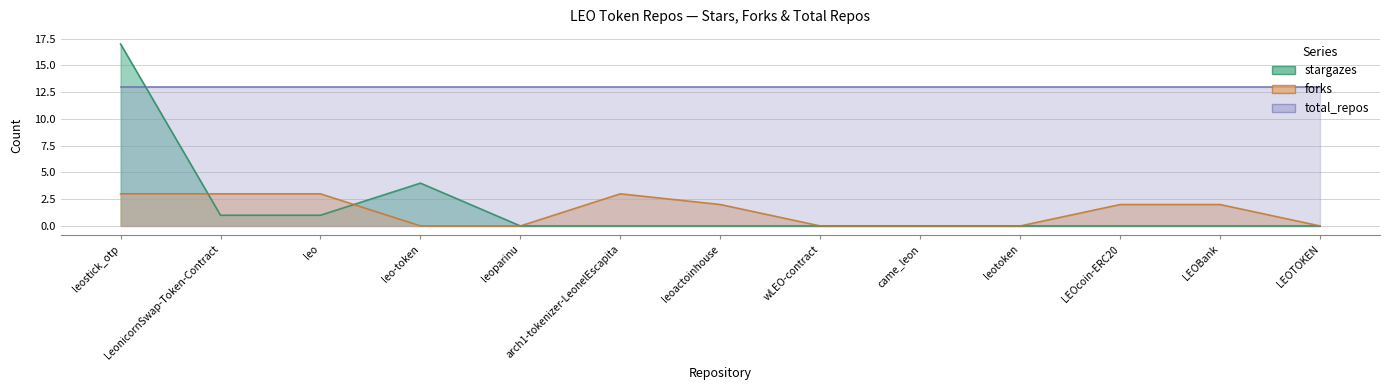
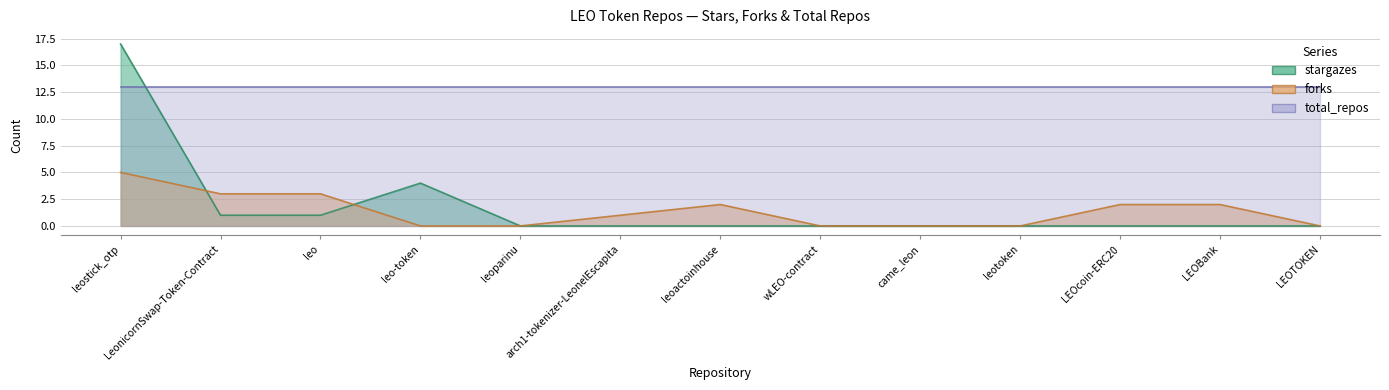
  {
    "stargazes": {
      "leostick_otp": 17,
      "LeonicornSwap-Token-Contract": 1,
      "leo": 1,
      "leo-token": 4,
      "arch1-tokenizer-LeonelEscapita": 0,
      "leoactoinhouse": 0,
      "LEOcoin-ERC20": 0,
      "LEOBank": 0
    },
    "forks": {
-     "leostick_otp": 3,
+     "leostick_otp": 5,
      "LeonicornSwap-Token-Contract": 3,
      "leo": 3,
      "leo-token": 0,
-     "arch1-tokenizer-LeonelEscapita": 3,
+     "arch1-tokenizer-LeonelEscapita": 1,
      "leoactoinhouse": 2,
      "LEOcoin-ERC20": 2,
      "LEOBank": 2
    },
    "total_repos": {
      "leostick_otp": 13,
      "LeonicornSwap-Token-Contract": 13,
      "leo": 13,
      "leo-token": 13,
      "leoparinu": 13,
      "arch1-tokenizer-LeonelEscapita": 13,
      "leoactoinhouse": 13,
      "wLEO-contract": 13,
      "came_leon": 13,
      "leotoken": 13,
      "LEOcoin-ERC20": 13,
      "LEOBank": 13,
      "LEOTOKEN": 13
    }
  }
